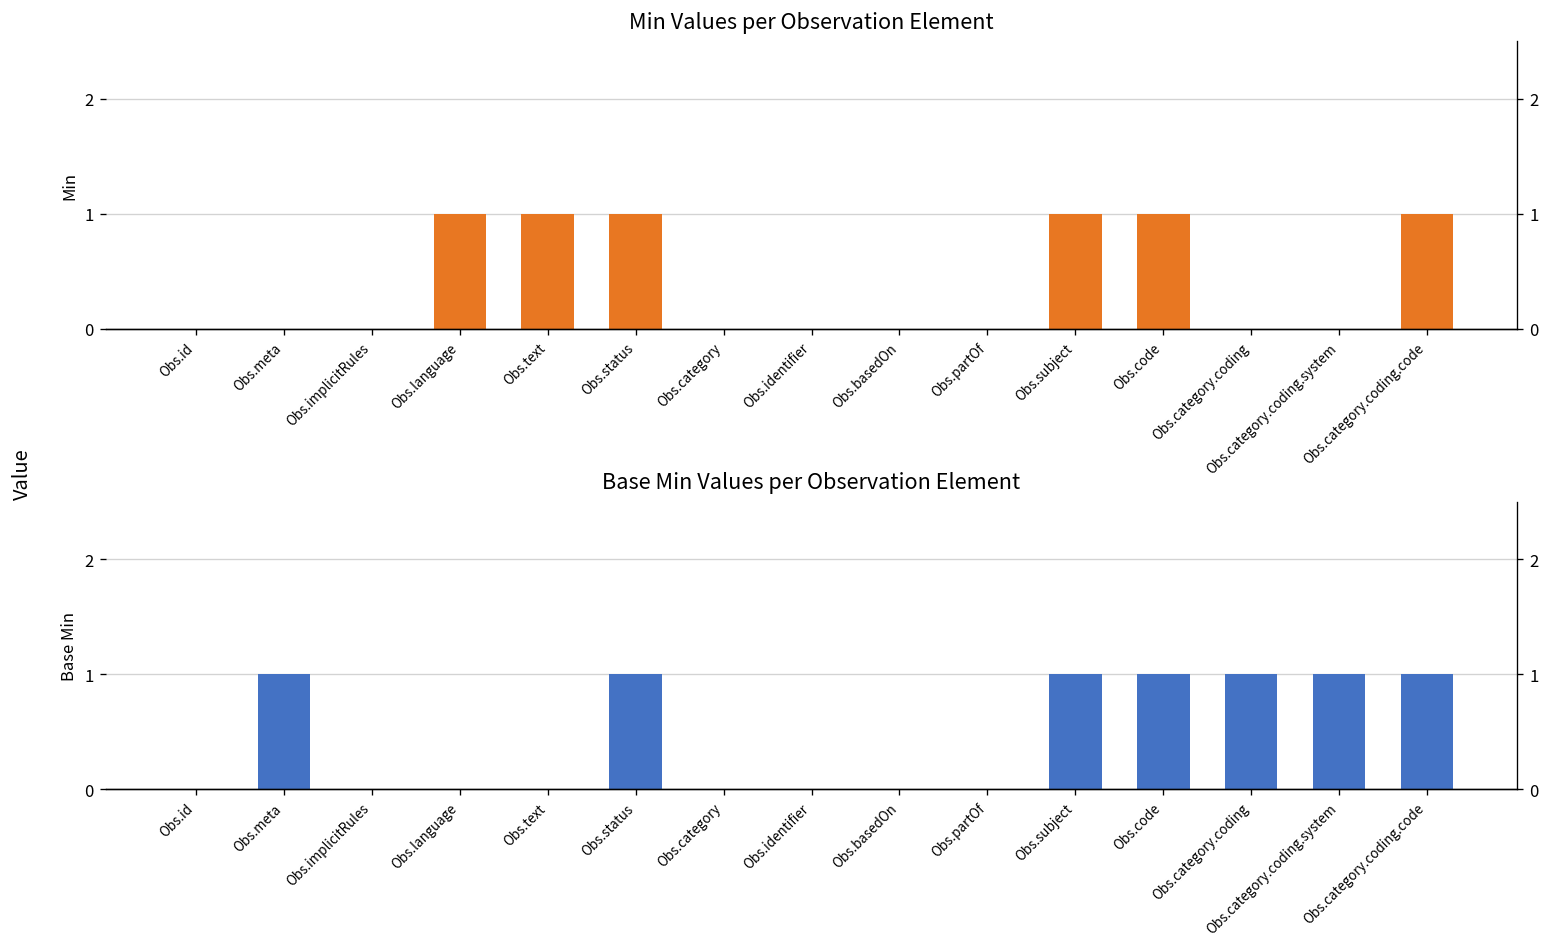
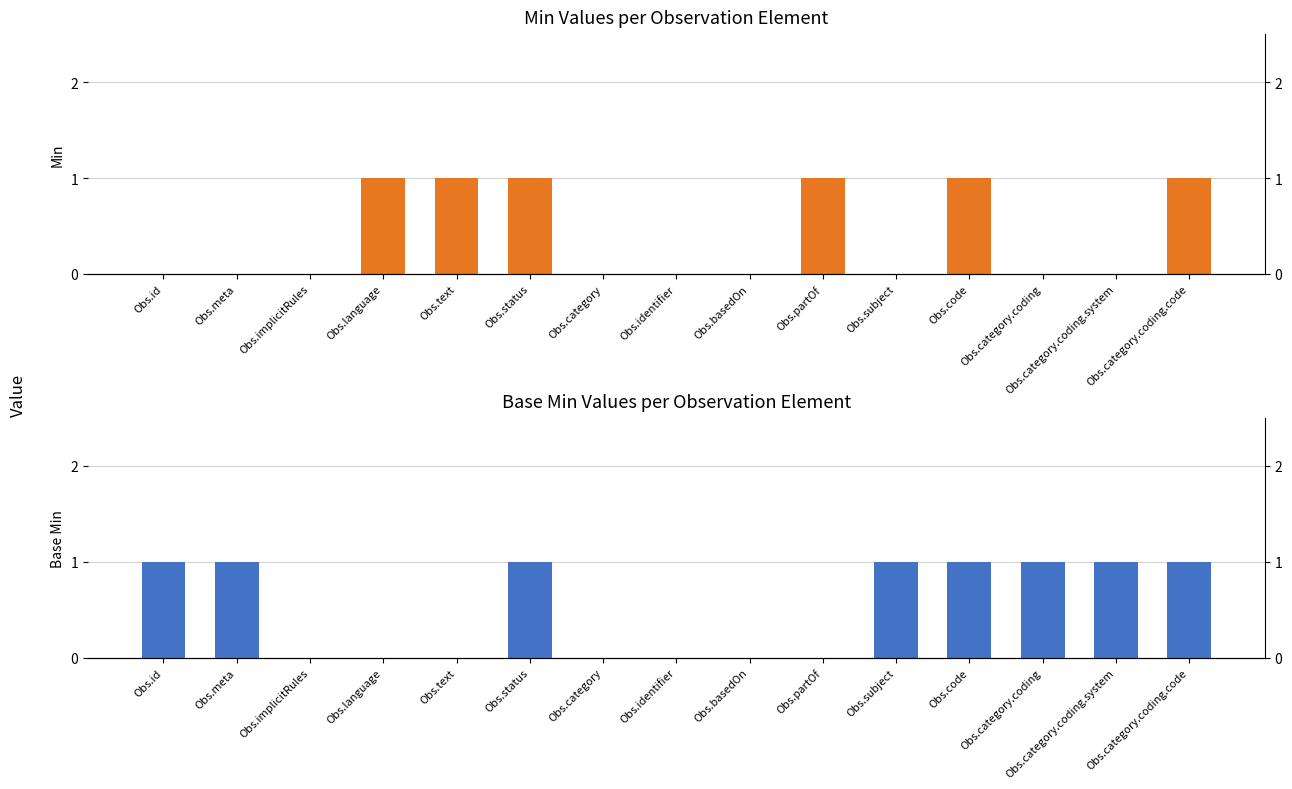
  {
    "Min Values per Observation Element": {
      "Obs.id": 0,
      "Obs.meta": 0,
      "Obs.implicitRules": 0,
      "Obs.language": 1,
      "Obs.text": 1,
      "Obs.status": 1,
      "Obs.category": 0,
      "Obs.identifier": 0,
      "Obs.basedOn": 0,
-     "Obs.partOf": 0,
-     "Obs.subject": 1,
+     "Obs.partOf": 1,
+     "Obs.subject": 0,
      "Obs.code": 1,
      "Obs.category.coding": 0,
      "Obs.category.coding.system": 0,
      "Obs.category.coding.code": 1
    },
    "Base Min Values per Observation Element": {
-     "Obs.id": 0,
+     "Obs.id": 1,
      "Obs.meta": 1,
      "Obs.implicitRules": 0,
      "Obs.language": 0,
      "Obs.text": 0,
      "Obs.status": 1,
      "Obs.category": 0,
      "Obs.identifier": 0,
      "Obs.basedOn": 0,
      "Obs.partOf": 0,
      "Obs.subject": 1,
      "Obs.code": 1,
      "Obs.category.coding": 1,
      "Obs.category.coding.system": 1,
      "Obs.category.coding.code": 1
    }
  }
